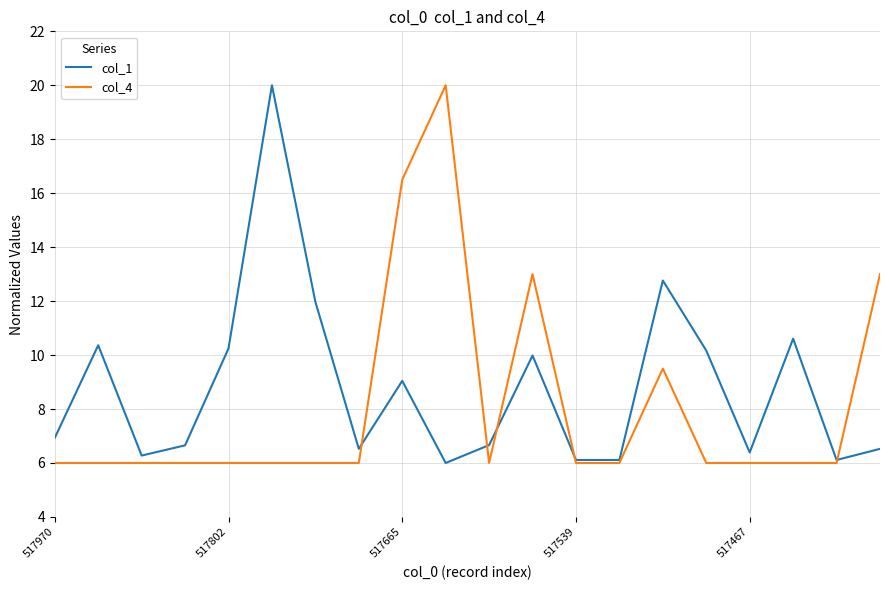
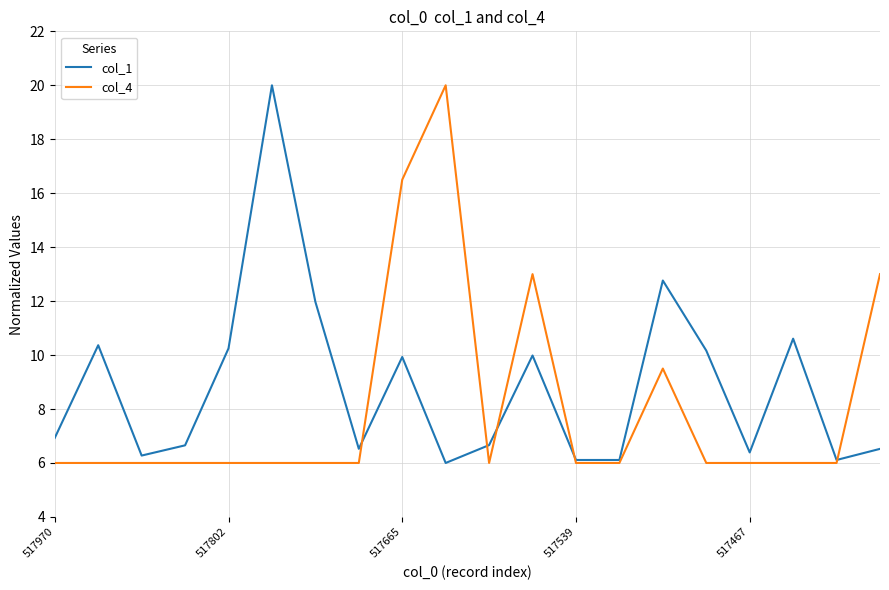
  {
    "col_1": {
      "517970": 6.9,
      "517802": 10.2,
-     "517665": 9.0,
+     "517665": 9.9,
      "517539": 6.1,
      "517467": 6.4
    },
    "col_4": {
      "517970": 6.0,
      "517802": 6.0,
      "517665": 16.5,
      "517539": 6.0,
      "517467": 6.0
    }
  }
